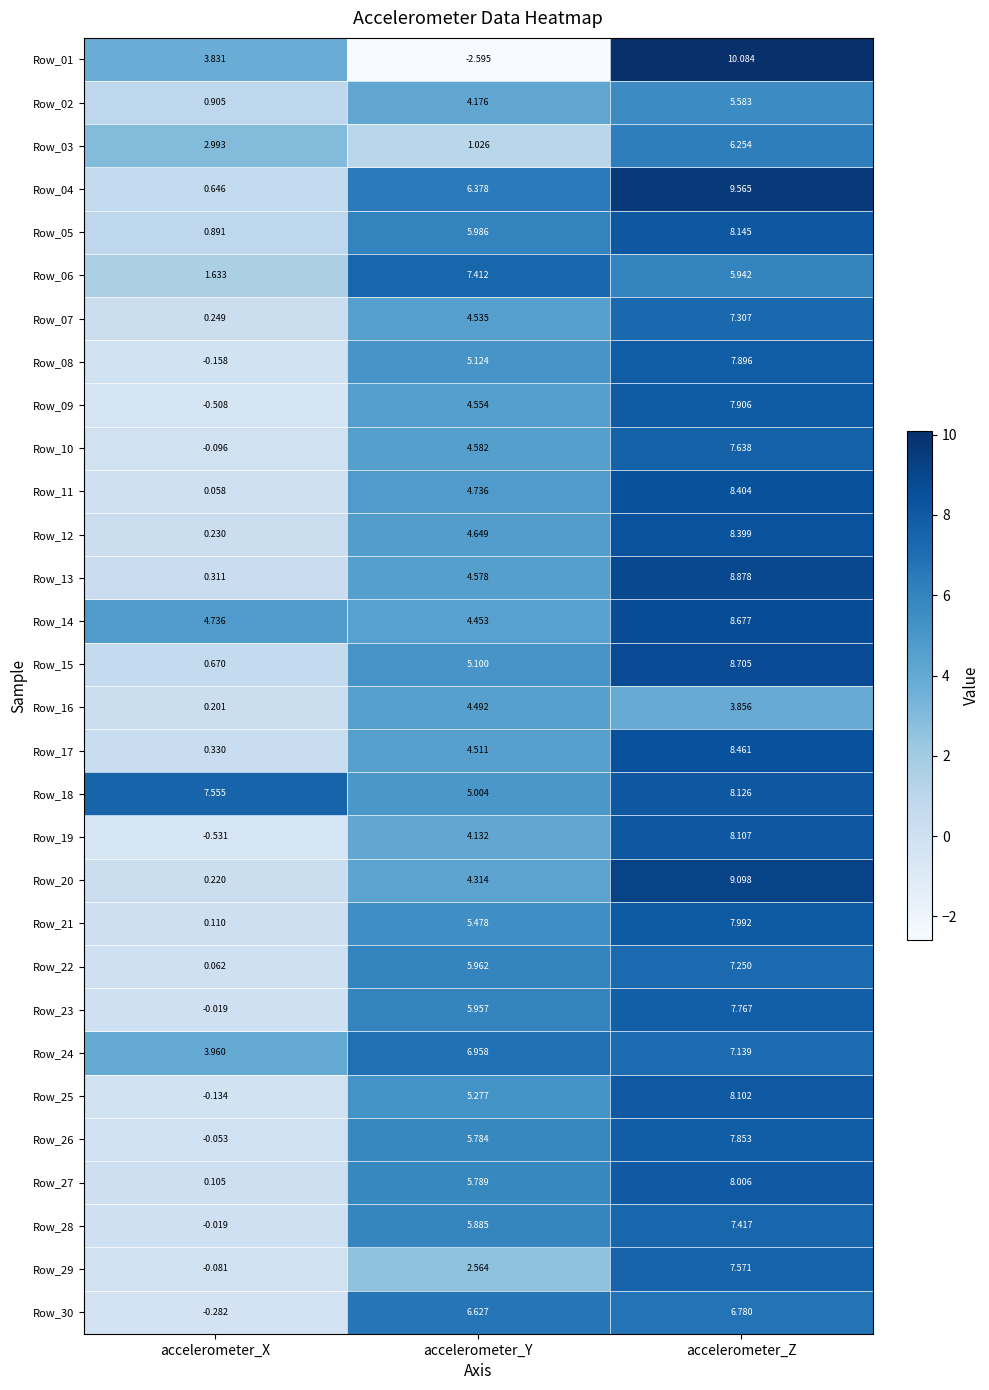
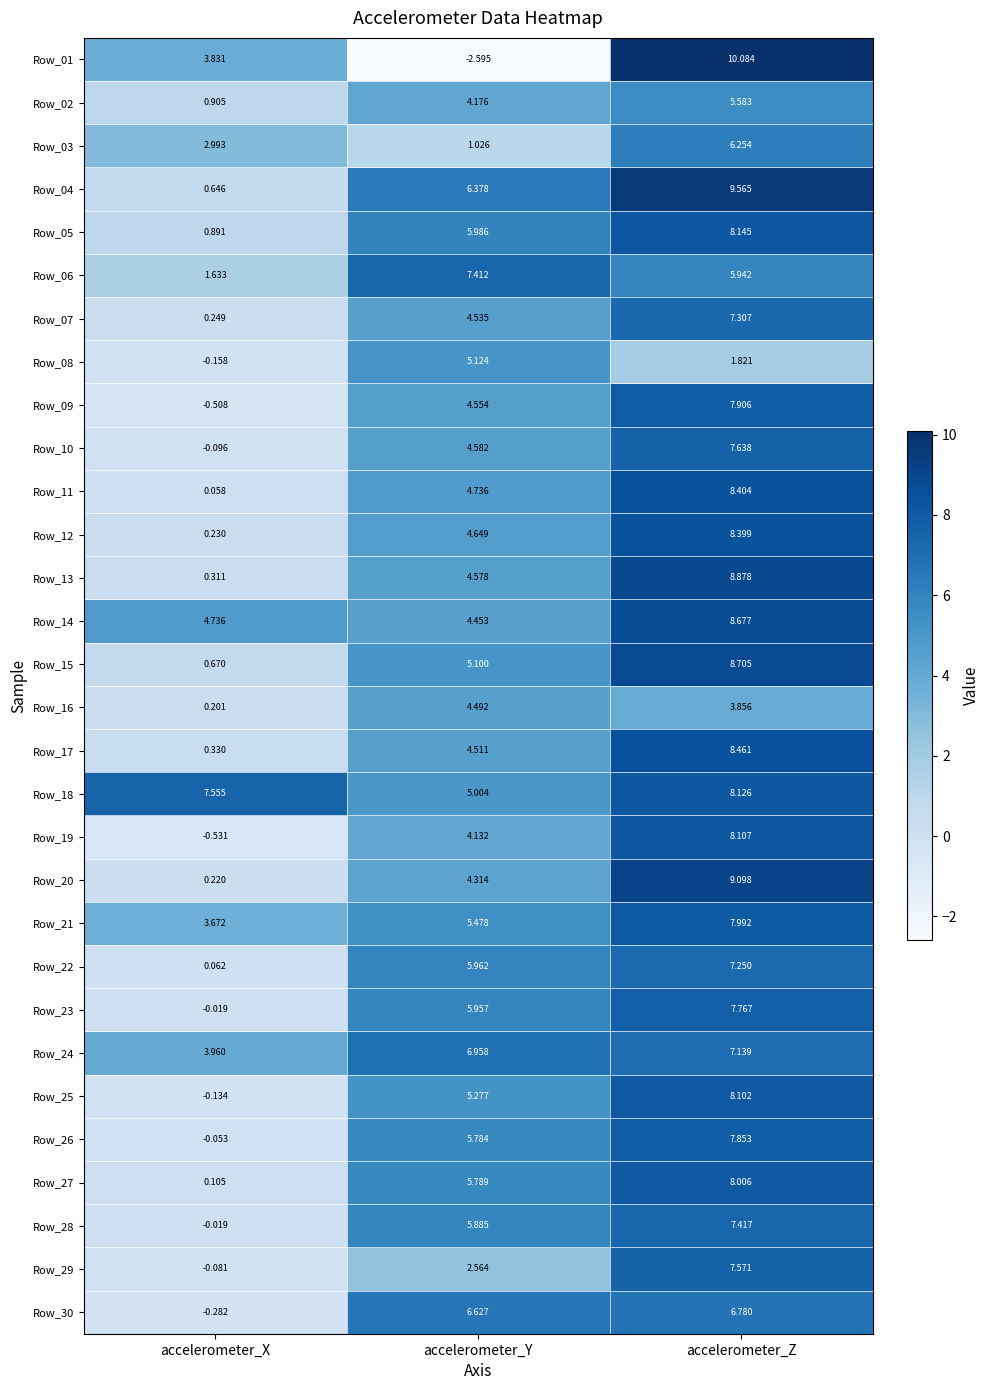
  {
    "Row_01": {
      "accelerometer_X": 3.831,
      "accelerometer_Y": -2.595,
      "accelerometer_Z": 10.084
    },
    "Row_02": {
      "accelerometer_X": 0.905,
      "accelerometer_Y": 4.176,
      "accelerometer_Z": 5.583
    },
    "Row_03": {
      "accelerometer_X": 2.993,
      "accelerometer_Y": 1.026,
      "accelerometer_Z": 6.254
    },
    "Row_04": {
      "accelerometer_X": 0.646,
      "accelerometer_Y": 6.378,
      "accelerometer_Z": 9.565
    },
    "Row_05": {
      "accelerometer_X": 0.891,
      "accelerometer_Y": 5.986,
      "accelerometer_Z": 8.145
    },
    "Row_06": {
      "accelerometer_X": 1.633,
      "accelerometer_Y": 7.412,
      "accelerometer_Z": 5.942
    },
    "Row_07": {
      "accelerometer_X": 0.249,
      "accelerometer_Y": 4.535,
      "accelerometer_Z": 7.307
    },
    "Row_08": {
      "accelerometer_X": -0.158,
      "accelerometer_Y": 5.124,
-     "accelerometer_Z": 7.896
+     "accelerometer_Z": 1.821
    },
    "Row_09": {
      "accelerometer_X": -0.508,
      "accelerometer_Y": 4.554,
      "accelerometer_Z": 7.906
    },
    "Row_10": {
      "accelerometer_X": -0.096,
      "accelerometer_Y": 4.582,
      "accelerometer_Z": 7.638
    },
    "Row_11": {
      "accelerometer_X": 0.058,
      "accelerometer_Y": 4.736,
      "accelerometer_Z": 8.404
    },
    "Row_12": {
      "accelerometer_X": 0.230,
      "accelerometer_Y": 4.649,
      "accelerometer_Z": 8.399
    },
    "Row_13": {
      "accelerometer_X": 0.311,
      "accelerometer_Y": 4.578,
      "accelerometer_Z": 8.878
    },
    "Row_14": {
      "accelerometer_X": 4.736,
      "accelerometer_Y": 4.453,
      "accelerometer_Z": 8.677
    },
    "Row_15": {
      "accelerometer_X": 0.670,
      "accelerometer_Y": 5.100,
      "accelerometer_Z": 8.705
    },
    "Row_16": {
      "accelerometer_X": 0.201,
      "accelerometer_Y": 4.492,
      "accelerometer_Z": 3.856
    },
    "Row_17": {
      "accelerometer_X": 0.330,
      "accelerometer_Y": 4.511,
      "accelerometer_Z": 8.461
    },
    "Row_18": {
      "accelerometer_X": 7.555,
      "accelerometer_Y": 5.004,
      "accelerometer_Z": 8.126
    },
    "Row_19": {
      "accelerometer_X": -0.531,
      "accelerometer_Y": 4.132,
      "accelerometer_Z": 8.107
    },
    "Row_20": {
      "accelerometer_X": 0.220,
      "accelerometer_Y": 4.314,
      "accelerometer_Z": 9.098
    },
    "Row_21": {
-     "accelerometer_X": 0.110,
+     "accelerometer_X": 3.672,
      "accelerometer_Y": 5.478,
      "accelerometer_Z": 7.992
    },
    "Row_22": {
      "accelerometer_X": 0.062,
      "accelerometer_Y": 5.962,
      "accelerometer_Z": 7.250
    },
    "Row_23": {
      "accelerometer_X": -0.019,
      "accelerometer_Y": 5.957,
      "accelerometer_Z": 7.767
    },
    "Row_24": {
      "accelerometer_X": 3.960,
      "accelerometer_Y": 6.958,
      "accelerometer_Z": 7.139
    },
    "Row_25": {
      "accelerometer_X": -0.134,
      "accelerometer_Y": 5.277,
      "accelerometer_Z": 8.102
    },
    "Row_26": {
      "accelerometer_X": -0.053,
      "accelerometer_Y": 5.784,
      "accelerometer_Z": 7.853
    },
    "Row_27": {
      "accelerometer_X": 0.105,
      "accelerometer_Y": 5.789,
      "accelerometer_Z": 8.006
    },
    "Row_28": {
      "accelerometer_X": -0.019,
      "accelerometer_Y": 5.885,
      "accelerometer_Z": 7.417
    },
    "Row_29": {
      "accelerometer_X": -0.081,
      "accelerometer_Y": 2.564,
      "accelerometer_Z": 7.571
    },
    "Row_30": {
      "accelerometer_X": -0.282,
      "accelerometer_Y": 6.627,
      "accelerometer_Z": 6.780
    }
  }
